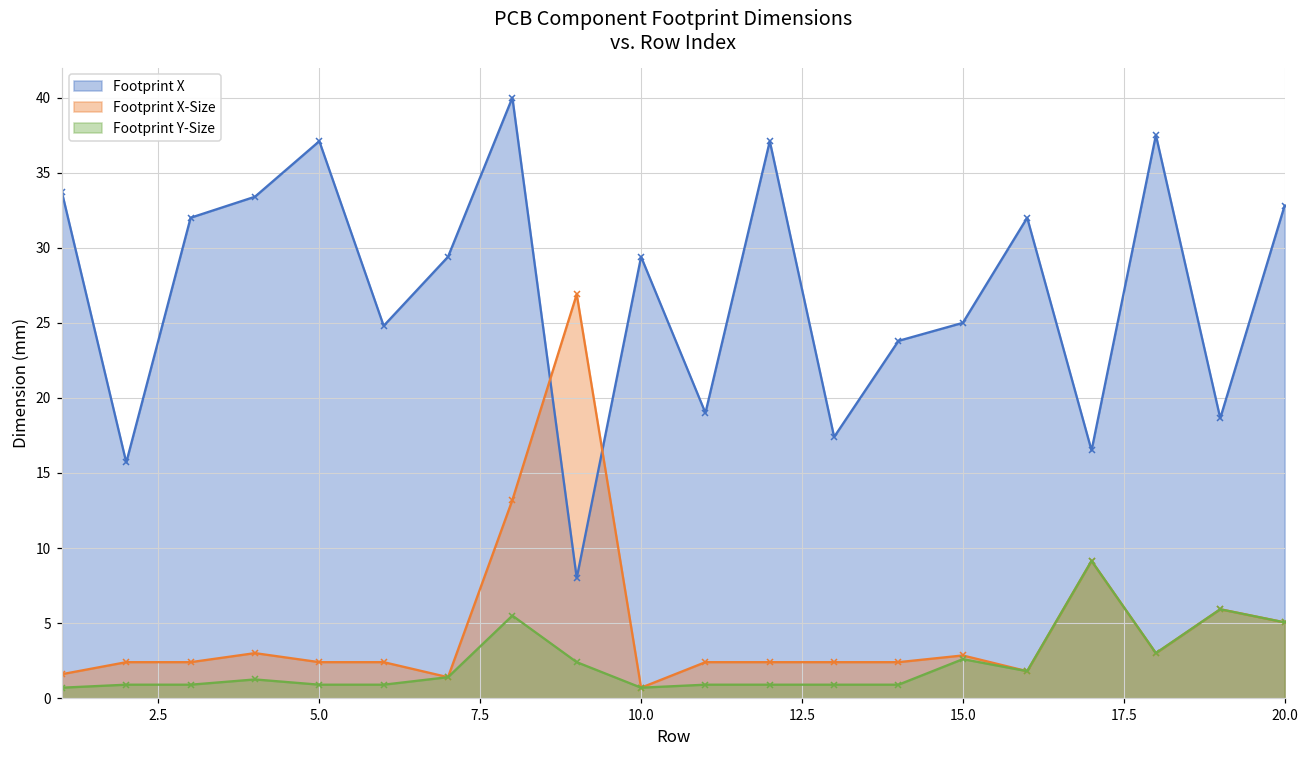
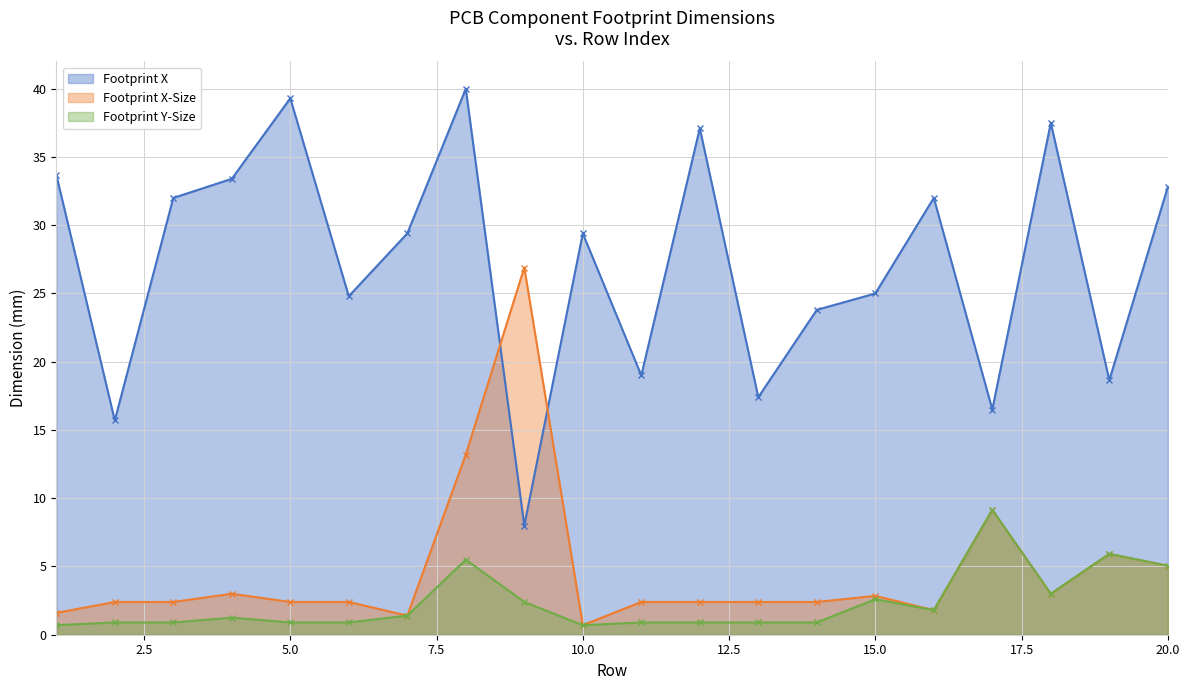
  {
    "Footprint X": {
-     "5.0": 37.1,
+     "5.0": 39.3,
      "10.0": 29.4,
      "15.0": 25.0,
      "20.0": 32.8
    },
    "Footprint X-Size": {
      "5.0": 2.4,
      "15.0": 2.8
    },
    "Footprint Y-Size": {
      "5.0": 0.9,
      "15.0": 2.6
    }
  }
